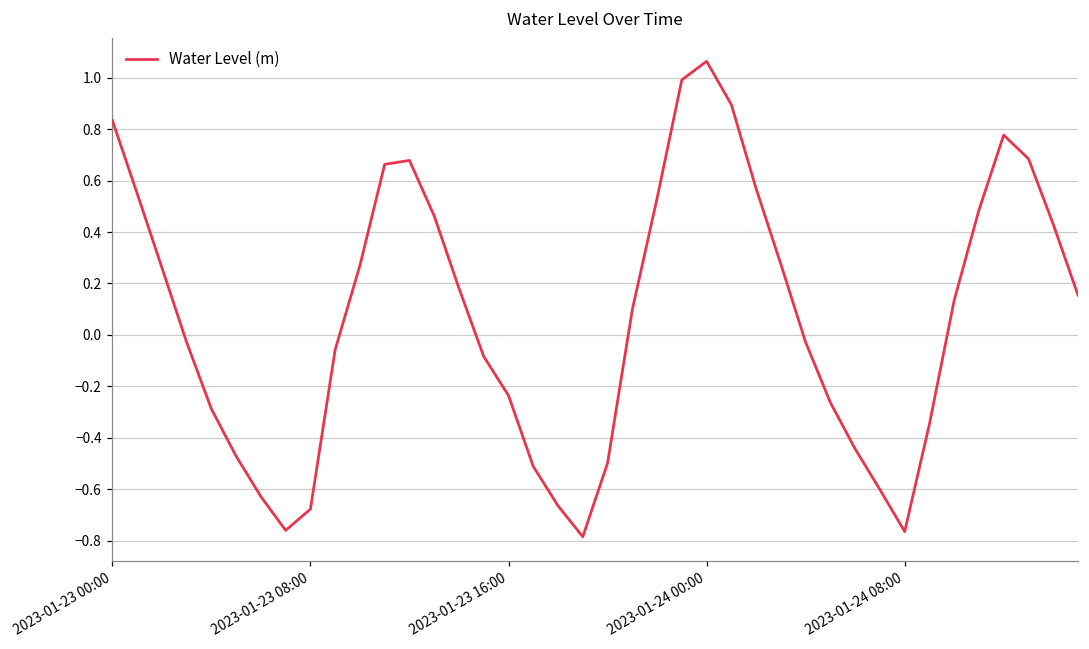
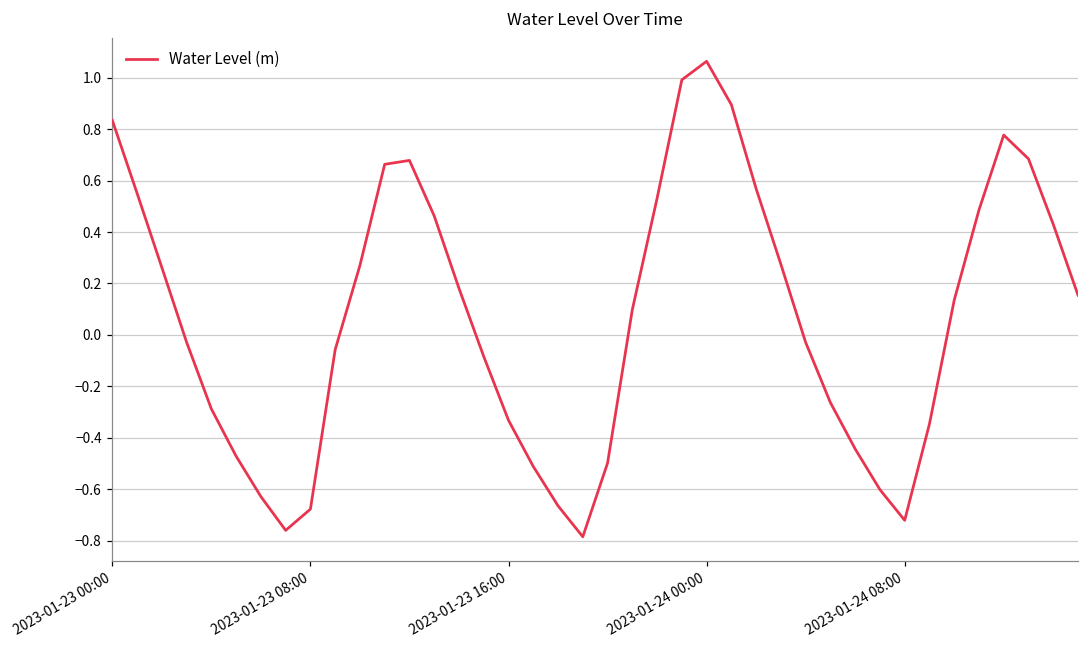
  {
    "2023-01-23 00:00": 0.83,
    "2023-01-23 08:00": -0.68,
-   "2023-01-23 16:00": -0.24,
+   "2023-01-23 16:00": -0.33,
    "2023-01-24 00:00": 1.06,
-   "2023-01-24 08:00": -0.76
+   "2023-01-24 08:00": -0.72
  }
